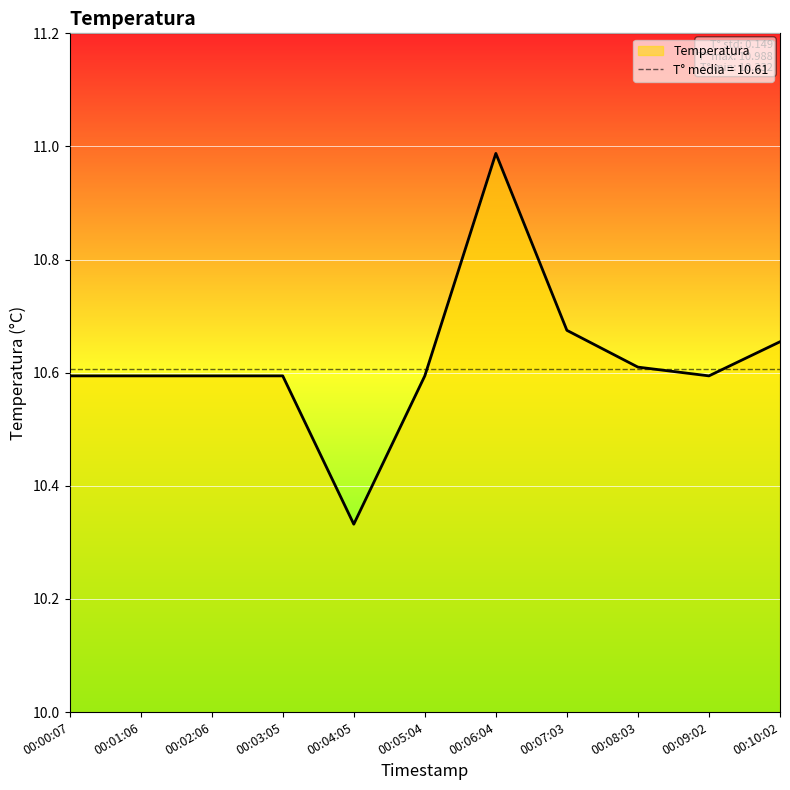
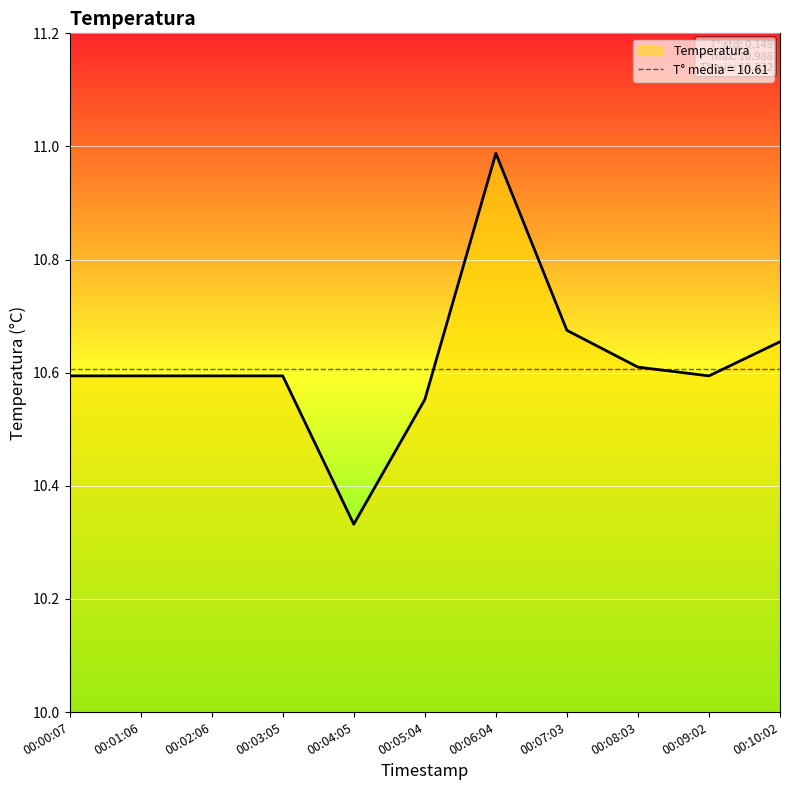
  {
    "00:00:07": 10.59,
    "00:01:06": 10.59,
    "00:02:06": 10.59,
    "00:03:05": 10.59,
    "00:04:05": 10.33,
-   "00:05:04": 10.59,
+   "00:05:04": 10.55,
    "00:06:04": 10.99,
    "00:07:03": 10.67,
    "00:08:03": 10.61,
    "00:09:02": 10.59,
    "00:10:02": 10.65
  }
